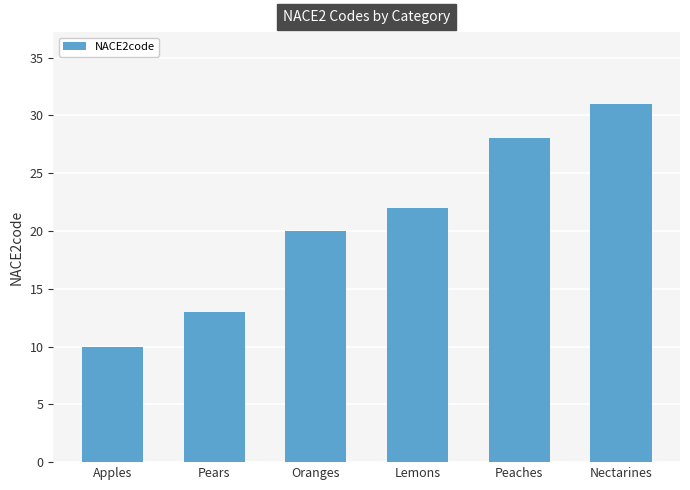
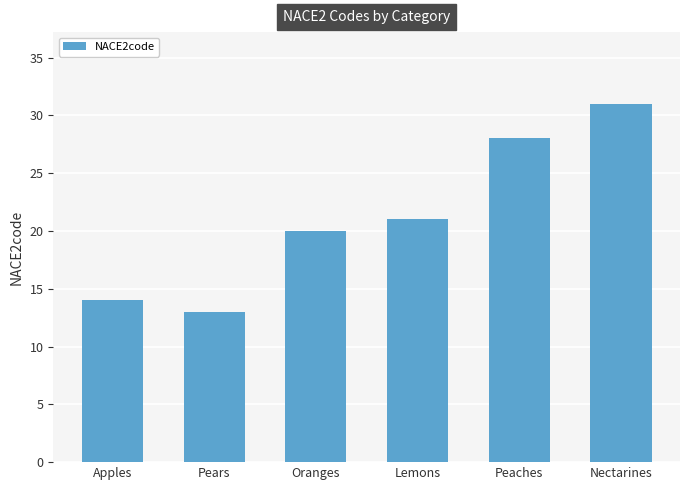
  {
-   "Apples": 10,
+   "Apples": 14,
    "Pears": 13,
    "Oranges": 20,
-   "Lemons": 22,
+   "Lemons": 21,
    "Peaches": 28,
    "Nectarines": 31
  }
